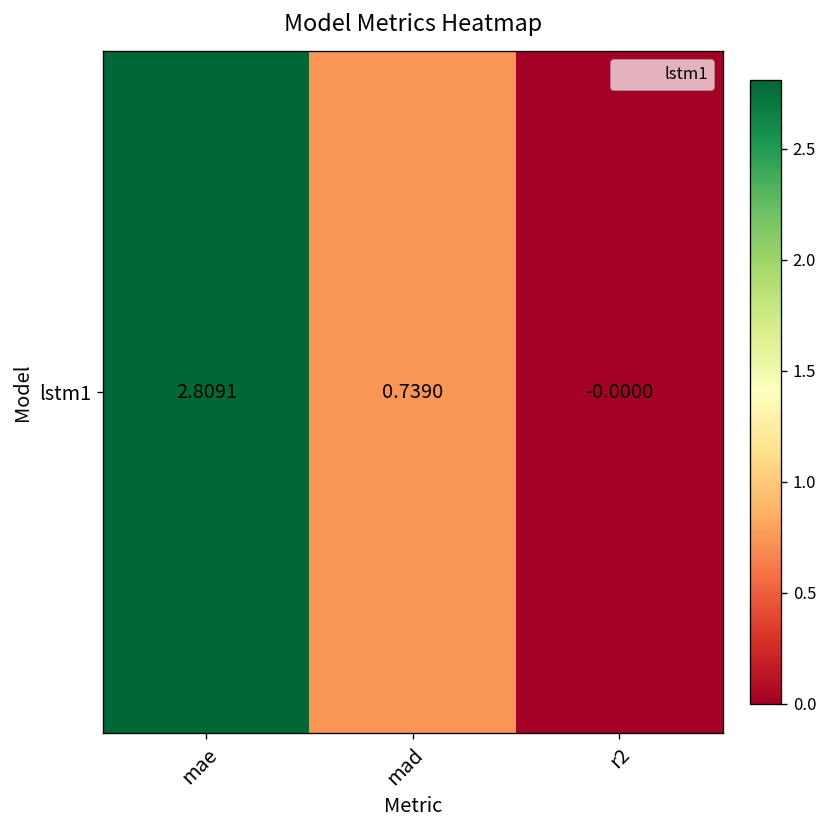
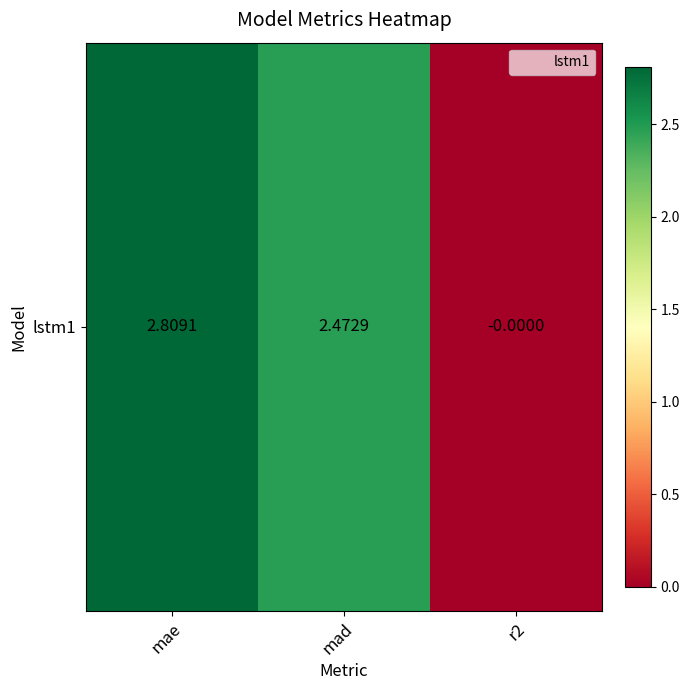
  {
    "lstm1": {
      "mae": 2.8091,
-     "mad": 0.7390,
+     "mad": 2.4729,
      "r2": -0.0000
    }
  }
